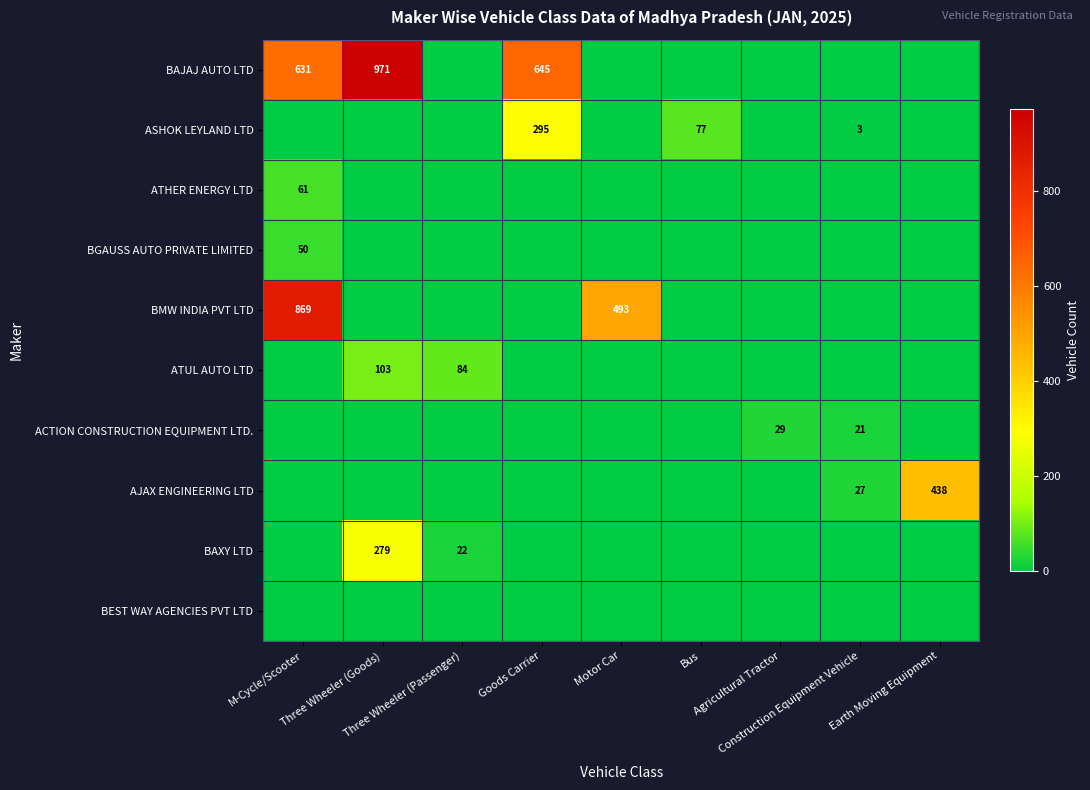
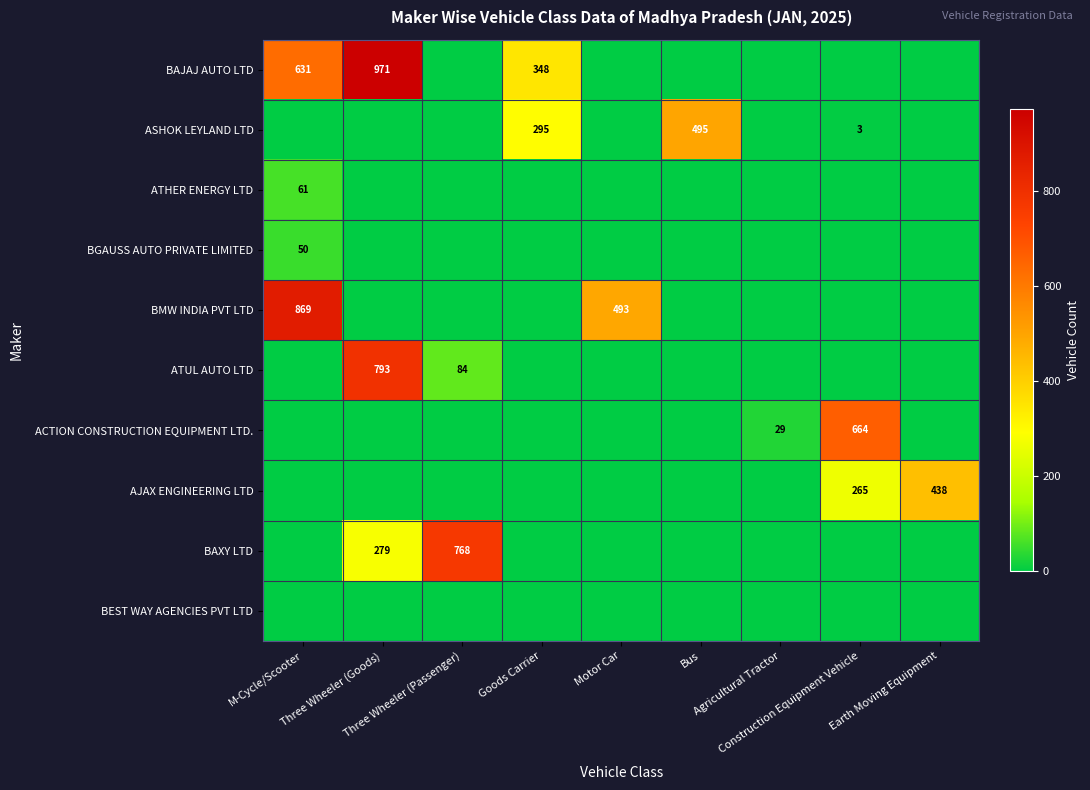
  {
    "BAJAJ AUTO LTD": {
      "M-Cycle/Scooter": 631,
      "Three Wheeler (Goods)": 971,
-     "Goods Carrier": 645
+     "Goods Carrier": 348
    },
    "ASHOK LEYLAND LTD": {
      "Goods Carrier": 295,
-     "Bus": 77,
+     "Bus": 495,
      "Construction Equipment Vehicle": 3
    },
    "ATHER ENERGY LTD": {
      "M-Cycle/Scooter": 61
    },
    "BGAUSS AUTO PRIVATE LIMITED": {
      "M-Cycle/Scooter": 50
    },
    "BMW INDIA PVT LTD": {
      "M-Cycle/Scooter": 869,
      "Motor Car": 493
    },
    "ATUL AUTO LTD": {
-     "Three Wheeler (Goods)": 103,
+     "Three Wheeler (Goods)": 793,
      "Three Wheeler (Passenger)": 84
    },
    "ACTION CONSTRUCTION EQUIPMENT LTD.": {
      "Agricultural Tractor": 29,
-     "Construction Equipment Vehicle": 21
+     "Construction Equipment Vehicle": 664
    },
    "AJAX ENGINEERING LTD": {
-     "Construction Equipment Vehicle": 27,
+     "Construction Equipment Vehicle": 265,
      "Earth Moving Equipment": 438
    },
    "BAXY LTD": {
      "Three Wheeler (Goods)": 279,
-     "Three Wheeler (Passenger)": 22
+     "Three Wheeler (Passenger)": 768
    }
  }
